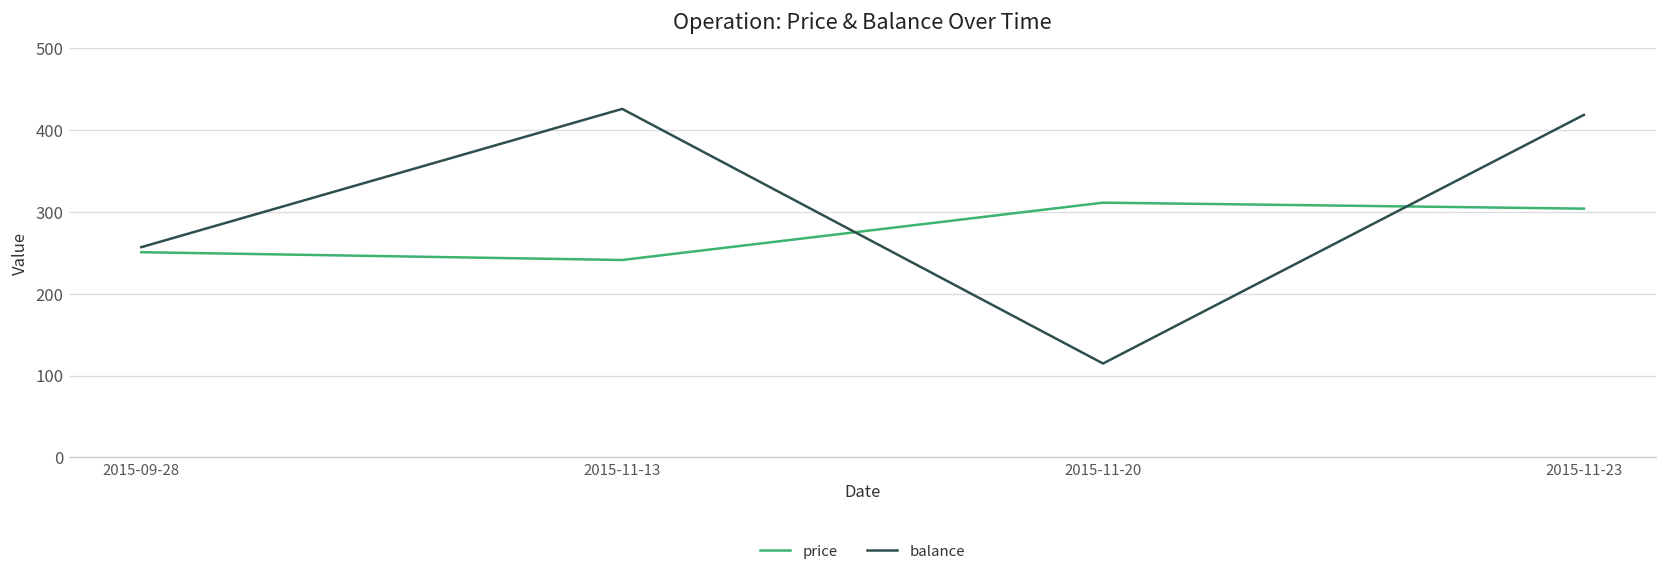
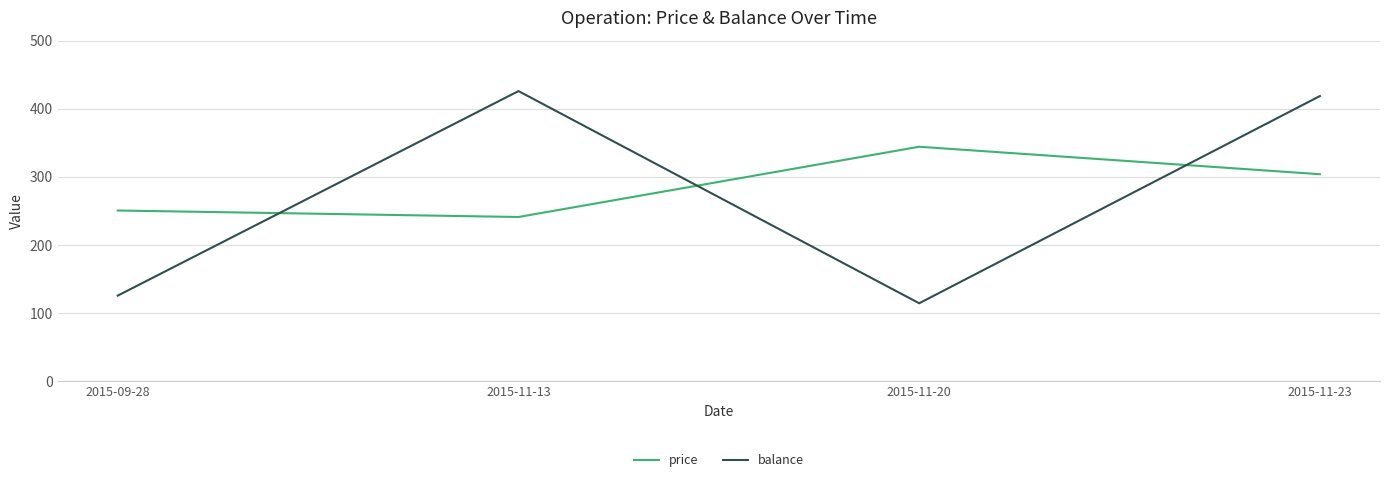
  {
    "price": {
      "2015-09-28": 250,
      "2015-11-13": 240,
-     "2015-11-20": 310,
+     "2015-11-20": 340,
      "2015-11-23": 300
    },
    "balance": {
-     "2015-09-28": 260,
+     "2015-09-28": 130,
      "2015-11-13": 430,
      "2015-11-20": 110,
      "2015-11-23": 420
    }
  }
